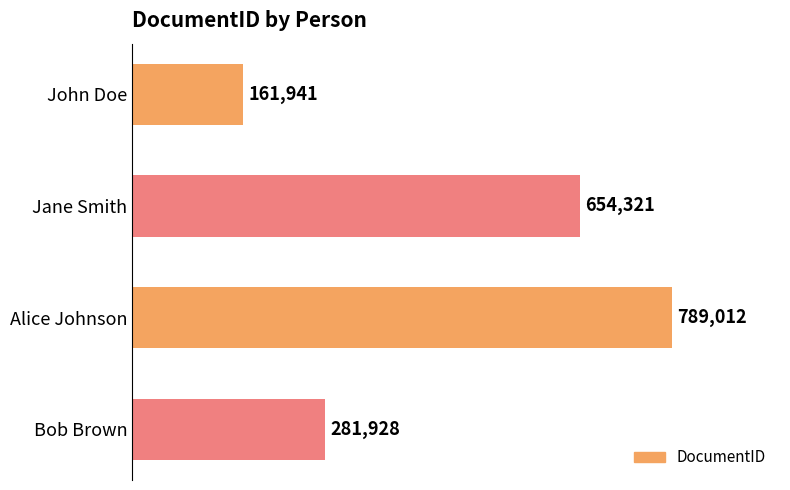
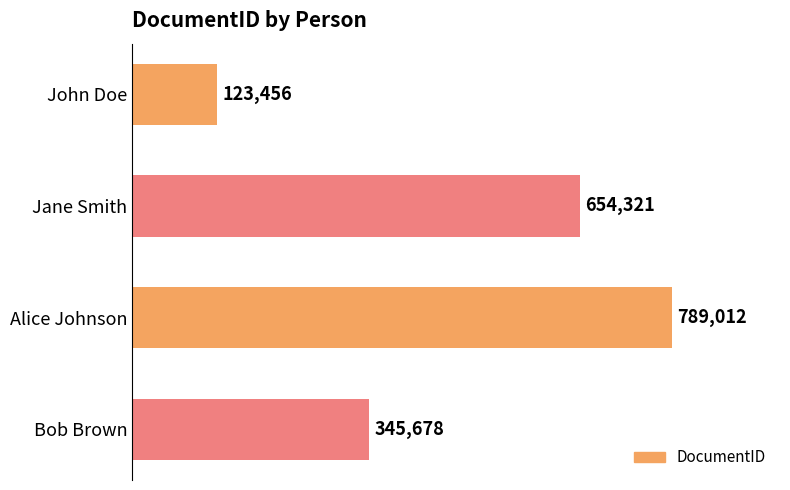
  {
-   "John Doe": "161,941",
+   "John Doe": "123,456",
    "Jane Smith": "654,321",
    "Alice Johnson": "789,012",
-   "Bob Brown": "281,928"
+   "Bob Brown": "345,678"
  }
